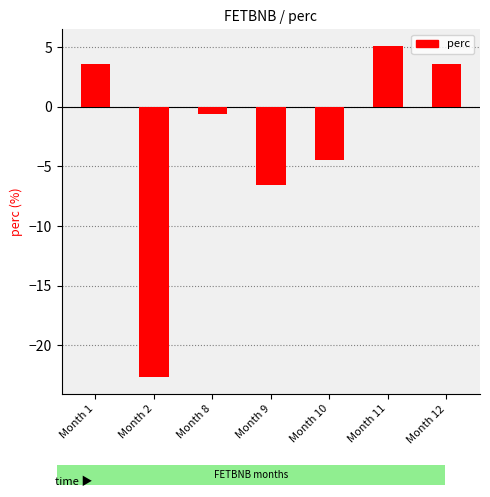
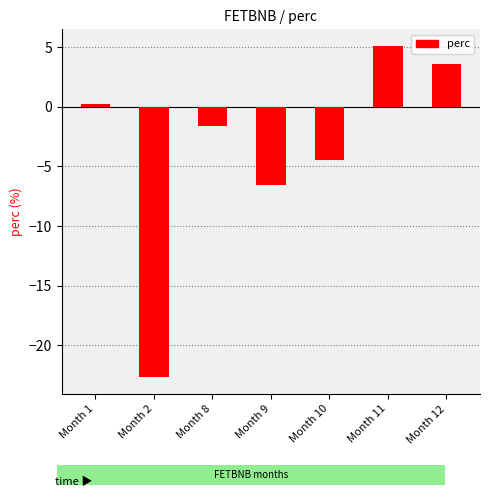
  {
-   "Month 1": 3.6,
+   "Month 1": 0.2,
    "Month 2": -22.7,
-   "Month 8": -0.6,
+   "Month 8": -1.6,
    "Month 9": -6.6,
    "Month 10": -4.5,
    "Month 11": 5.1,
    "Month 12": 3.6
  }
